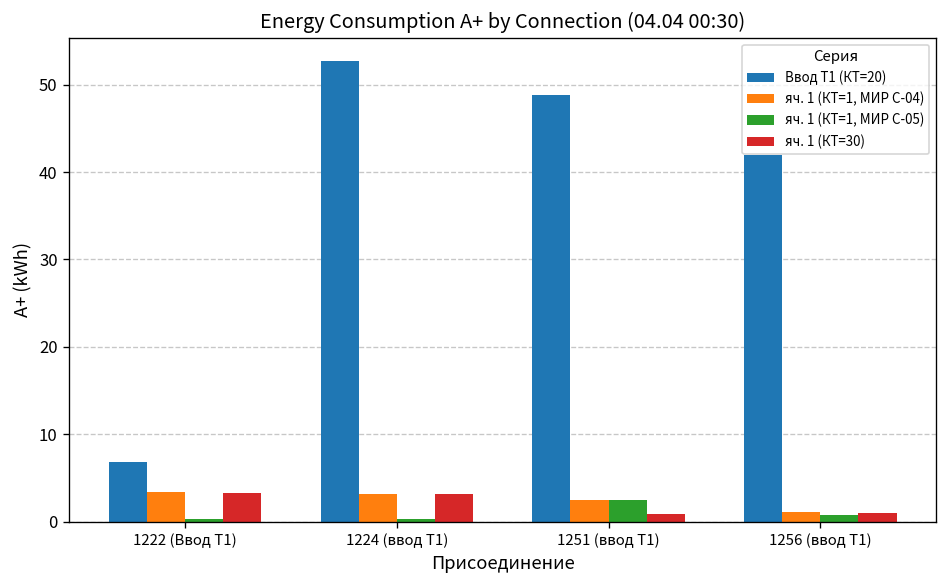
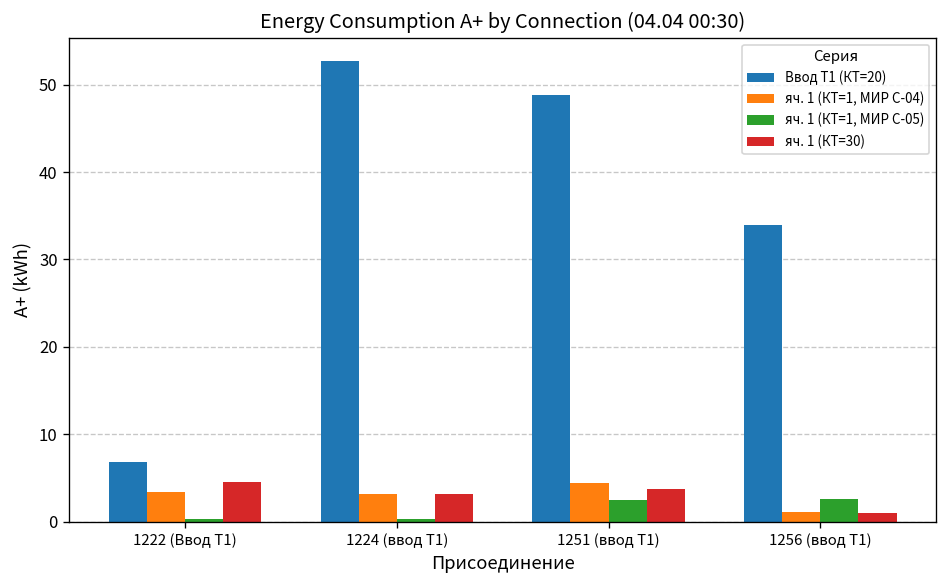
  {
    "Ввод Т1 (КТ=20)": {
      "1222 (Ввод Т1)": 7,
      "1224 (ввод Т1)": 53,
      "1251 (ввод Т1)": 49,
-     "1256 (ввод Т1)": 42
+     "1256 (ввод Т1)": 34
    },
    "яч. 1 (КТ=1, МИР С-04)": {
      "1222 (Ввод Т1)": 3,
      "1224 (ввод Т1)": 3,
-     "1251 (ввод Т1)": 2,
+     "1251 (ввод Т1)": 4,
      "1256 (ввод Т1)": 1
    },
    "яч. 1 (КТ=1, МИР С-05)": {
      "1251 (ввод Т1)": 2,
-     "1256 (ввод Т1)": 1
+     "1256 (ввод Т1)": 3
    },
    "яч. 1 (КТ=30)": {
-     "1222 (Ввод Т1)": 3,
+     "1222 (Ввод Т1)": 5,
      "1224 (ввод Т1)": 3,
-     "1251 (ввод Т1)": 1,
+     "1251 (ввод Т1)": 4,
      "1256 (ввод Т1)": 1
    }
  }
